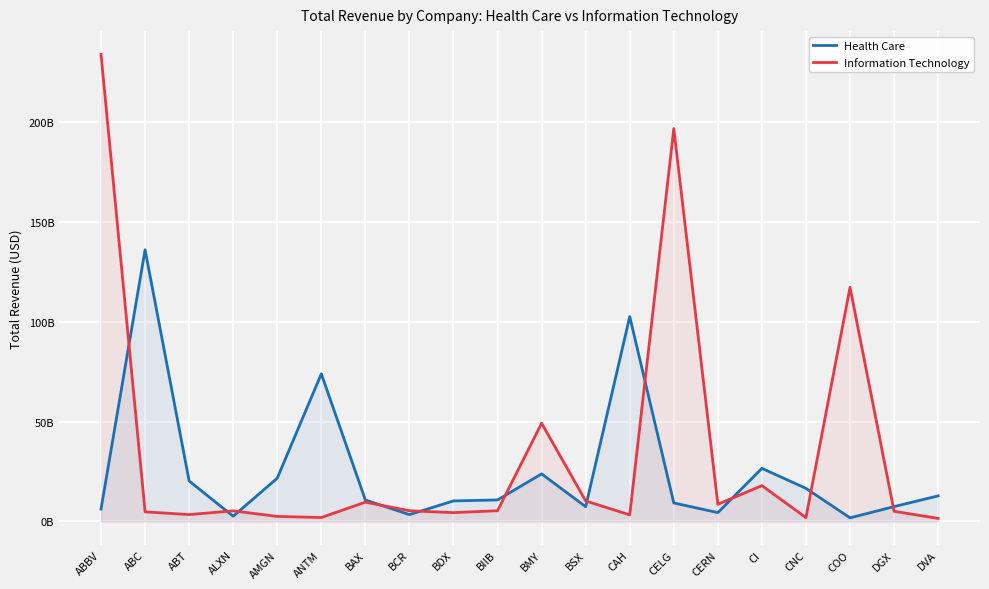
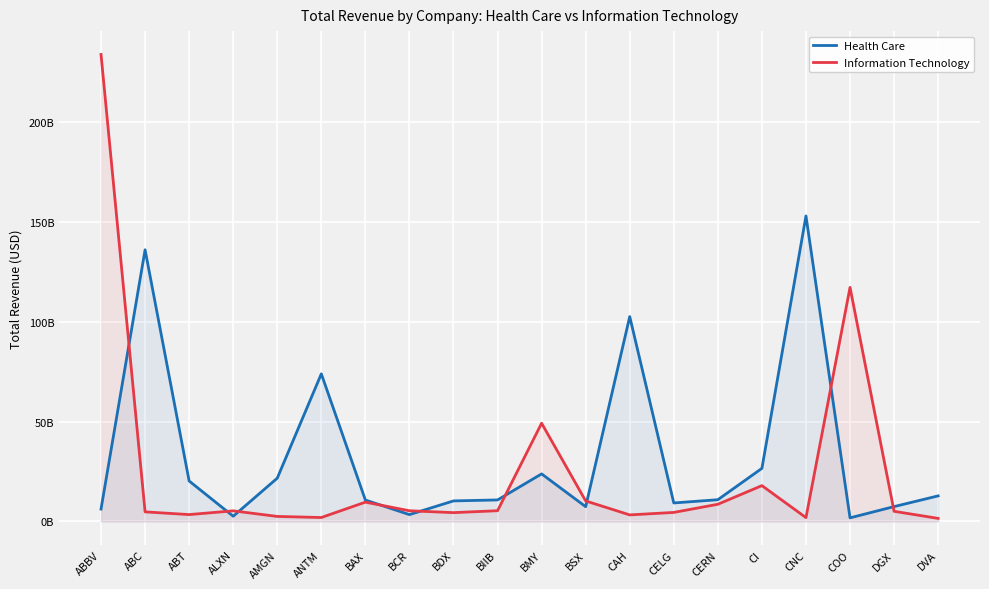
  {
    "Health Care": {
      "ABBV": 6000000000,
      "ABC": 136000000000,
      "ABT": 20000000000,
      "ALXN": 3000000000,
      "AMGN": 22000000000,
      "ANTM": 74000000000,
      "BCR": 3000000000,
      "BDX": 10000000000,
      "BIIB": 11000000000,
      "BMY": 24000000000,
      "BSX": 7000000000,
      "CAH": 103000000000,
      "CELG": 9000000000,
-     "CERN": 4000000000,
+     "CERN": 11000000000,
      "CI": 27000000000,
-     "CNC": 17000000000,
+     "CNC": 153000000000,
      "COO": 2000000000,
      "DGX": 7000000000,
      "DVA": 13000000000
    },
    "Information Technology": {
      "ABBV": 234000000000,
      "ABC": 5000000000,
      "ABT": 3000000000,
      "ALXN": 5000000000,
      "AMGN": 3000000000,
      "ANTM": 2000000000,
      "BCR": 5000000000,
      "BDX": 4000000000,
      "BIIB": 5000000000,
      "BMY": 49000000000,
      "BSX": 10000000000,
      "CAH": 3000000000,
-     "CELG": 197000000000,
+     "CELG": 5000000000,
      "CERN": 9000000000,
      "CI": 18000000000,
      "CNC": 2000000000,
      "COO": 117000000000,
      "DGX": 5000000000,
      "DVA": 2000000000
    }
  }
